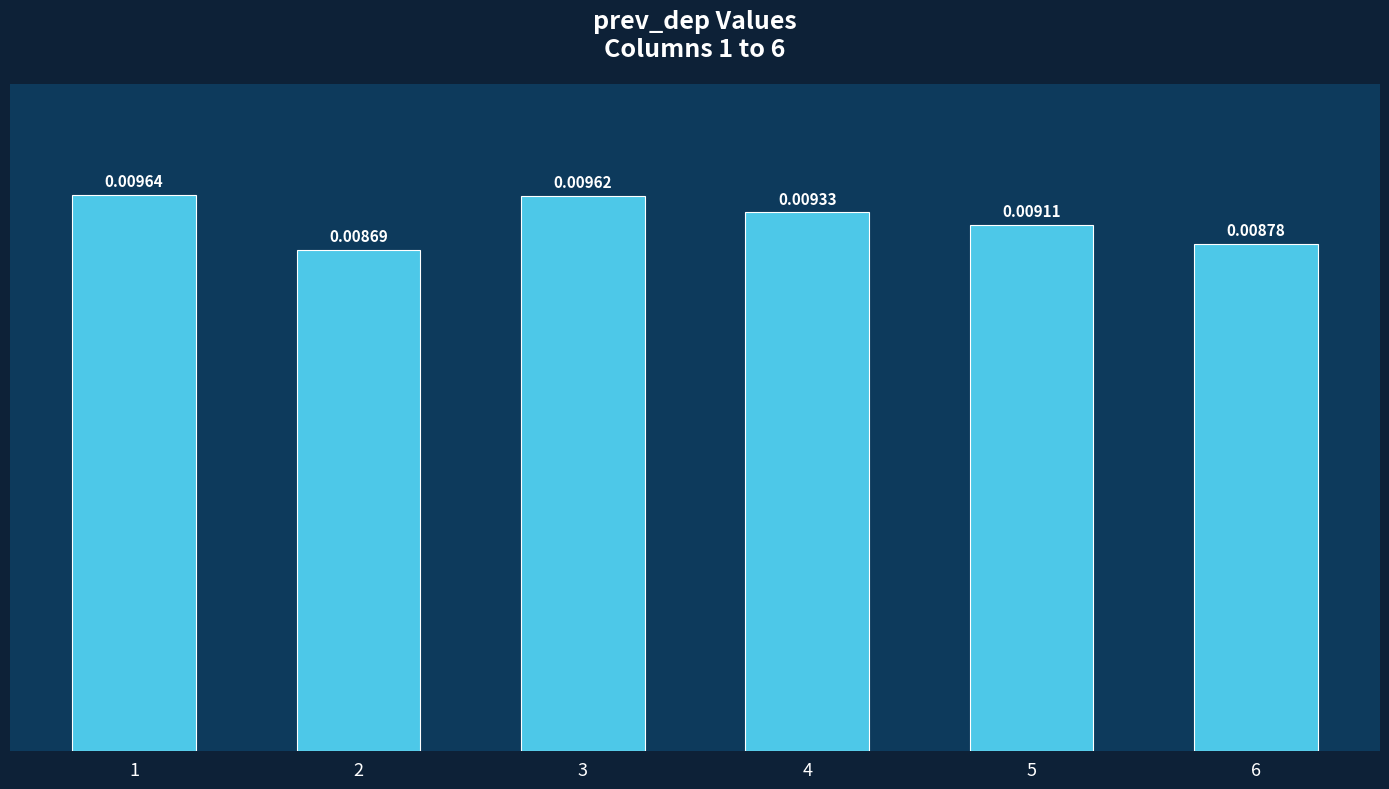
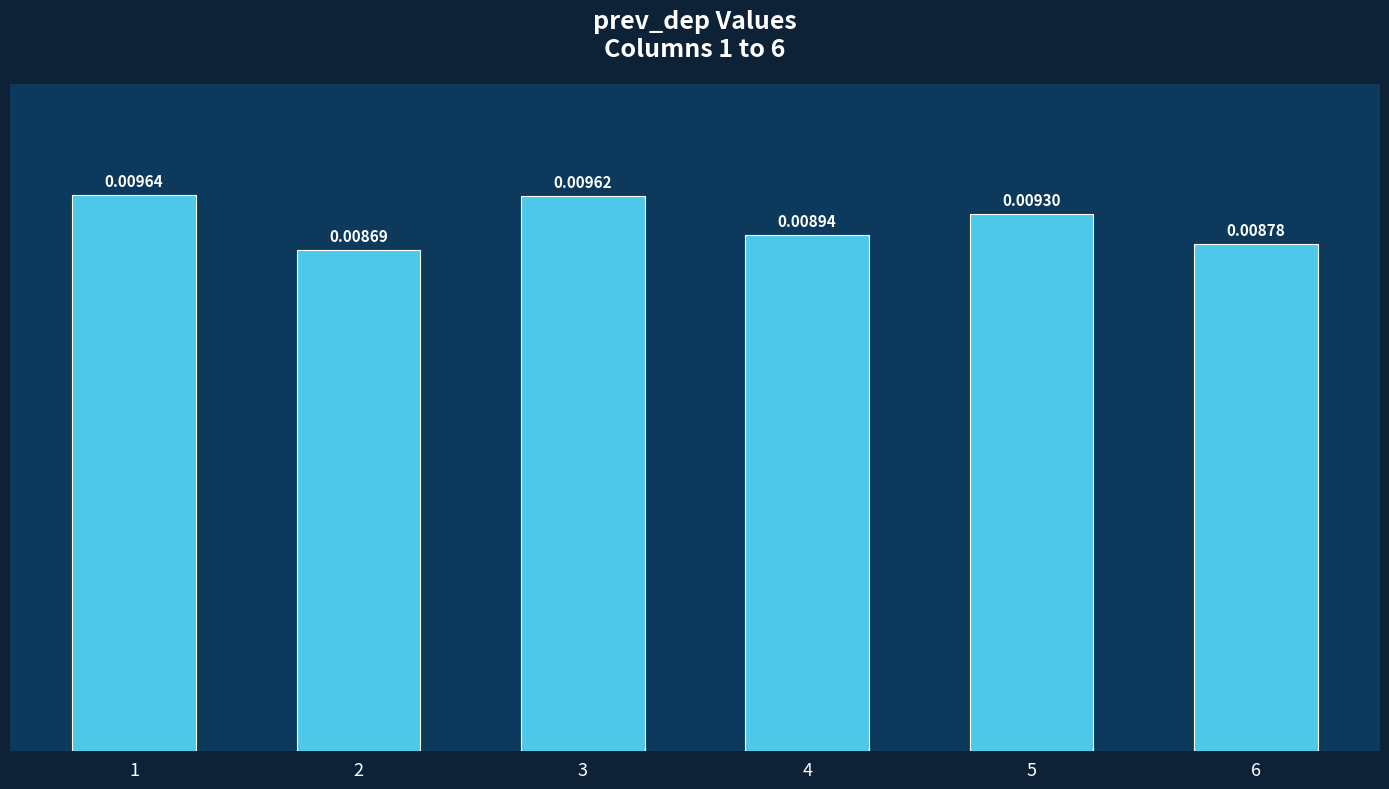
  {
    "1": 0.00964,
    "2": 0.00869,
    "3": 0.00962,
-   "4": 0.00933,
-   "5": 0.00911,
+   "4": 0.00894,
+   "5": 0.00930,
    "6": 0.00878
  }
